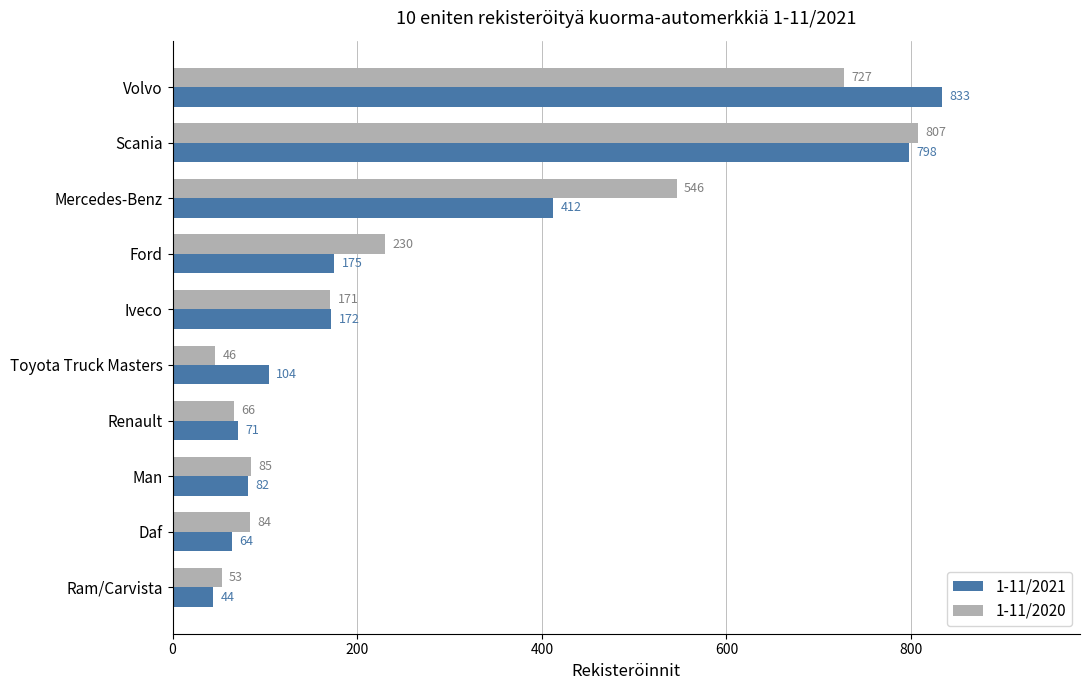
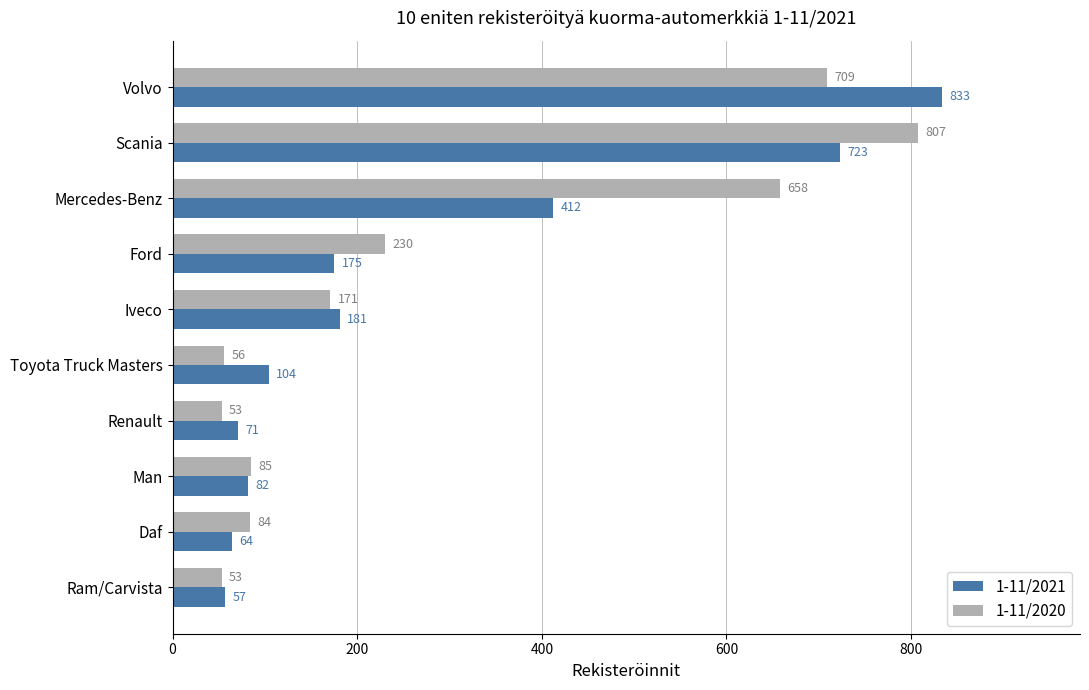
  {
    "1-11/2021": {
      "Volvo": 833,
-     "Scania": 798,
+     "Scania": 723,
      "Mercedes-Benz": 412,
      "Ford": 175,
-     "Iveco": 172,
+     "Iveco": 181,
      "Toyota Truck Masters": 104,
      "Renault": 71,
      "Man": 82,
      "Daf": 64,
-     "Ram/Carvista": 44
+     "Ram/Carvista": 57
    },
    "1-11/2020": {
-     "Volvo": 727,
+     "Volvo": 709,
      "Scania": 807,
-     "Mercedes-Benz": 546,
+     "Mercedes-Benz": 658,
      "Ford": 230,
      "Iveco": 171,
-     "Toyota Truck Masters": 46,
-     "Renault": 66,
+     "Toyota Truck Masters": 56,
+     "Renault": 53,
      "Man": 85,
      "Daf": 84,
      "Ram/Carvista": 53
    }
  }
